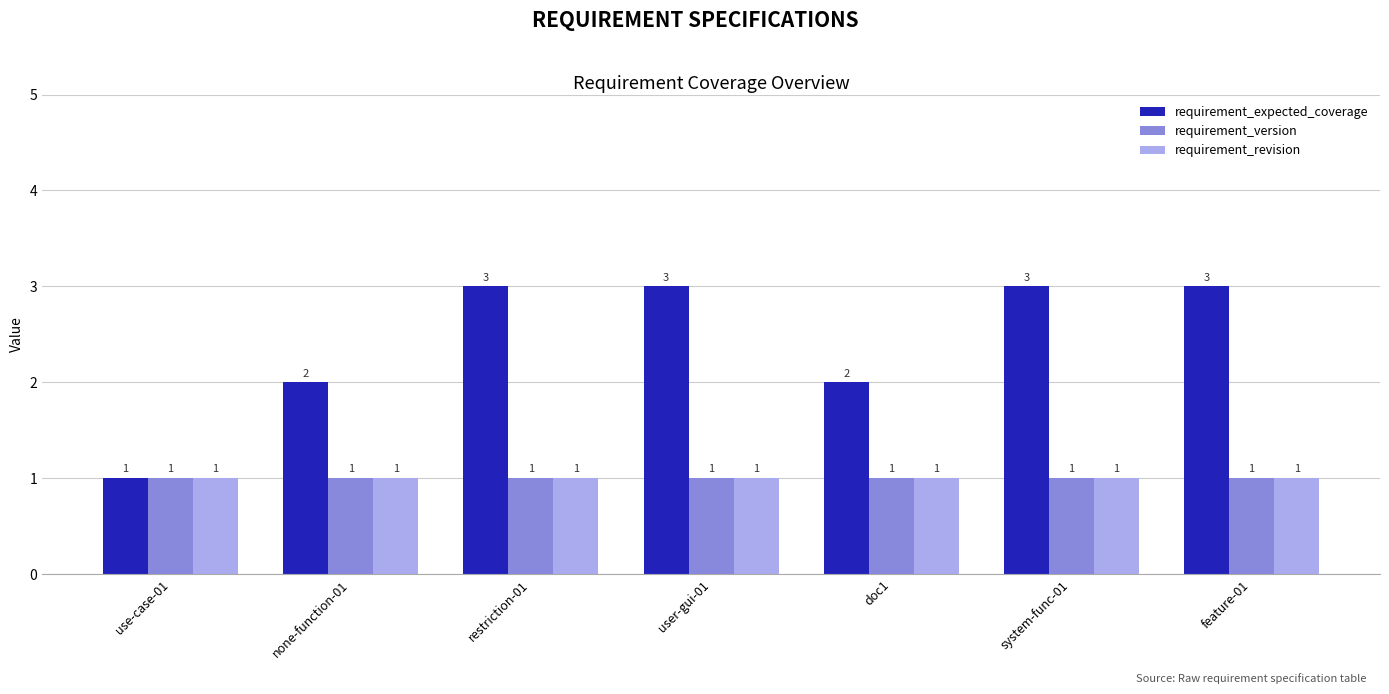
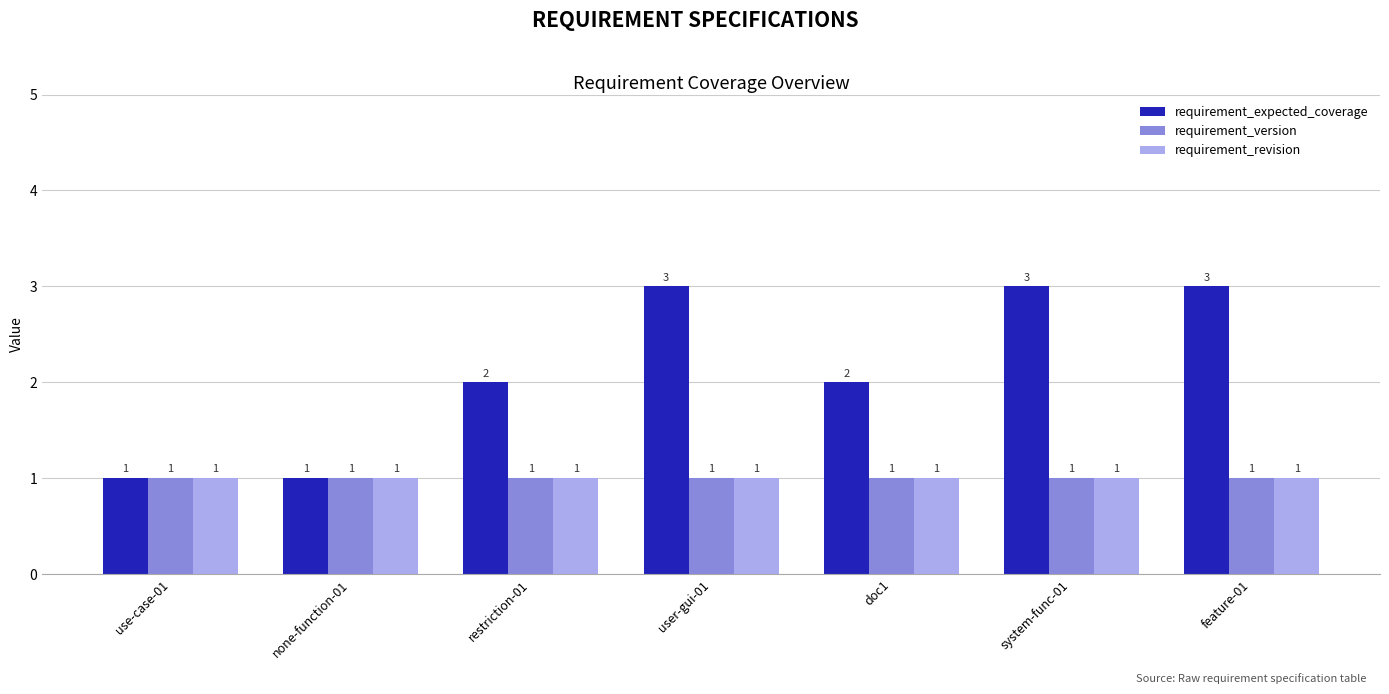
  {
    "requirement_expected_coverage": {
      "use-case-01": 1,
-     "none-function-01": 2,
-     "restriction-01": 3,
+     "none-function-01": 1,
+     "restriction-01": 2,
      "user-gui-01": 3,
      "doc1": 2,
      "system-func-01": 3,
      "feature-01": 3
    }
  }
